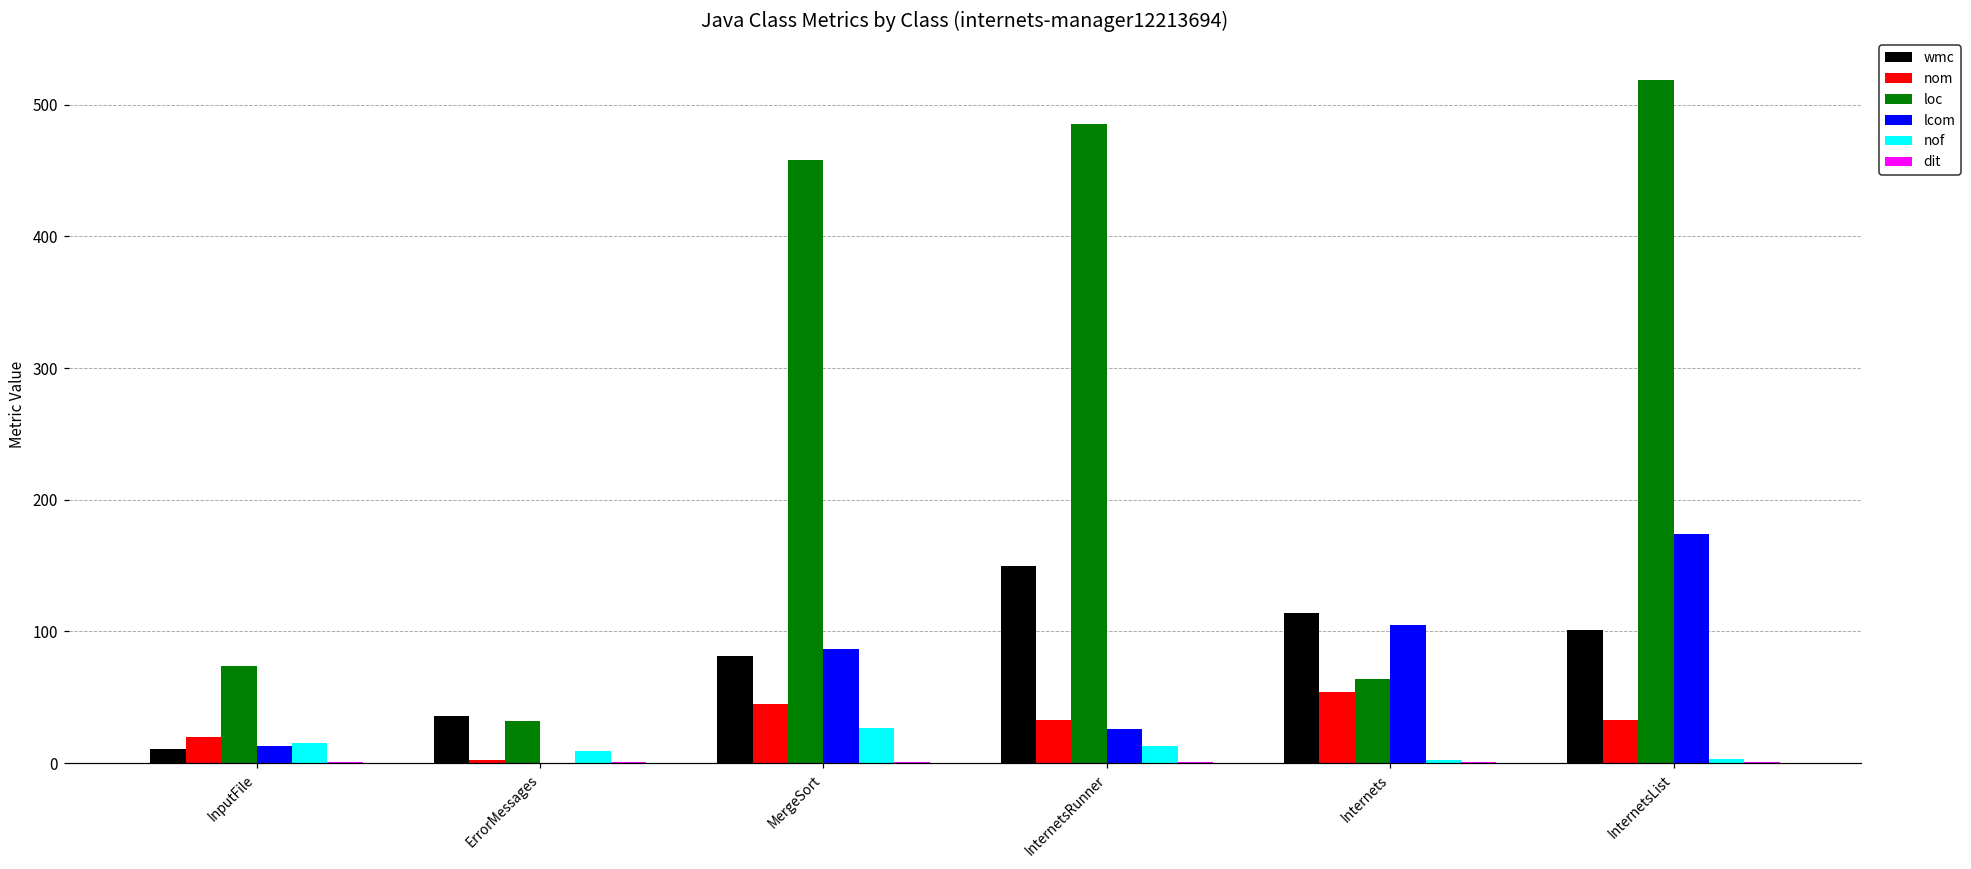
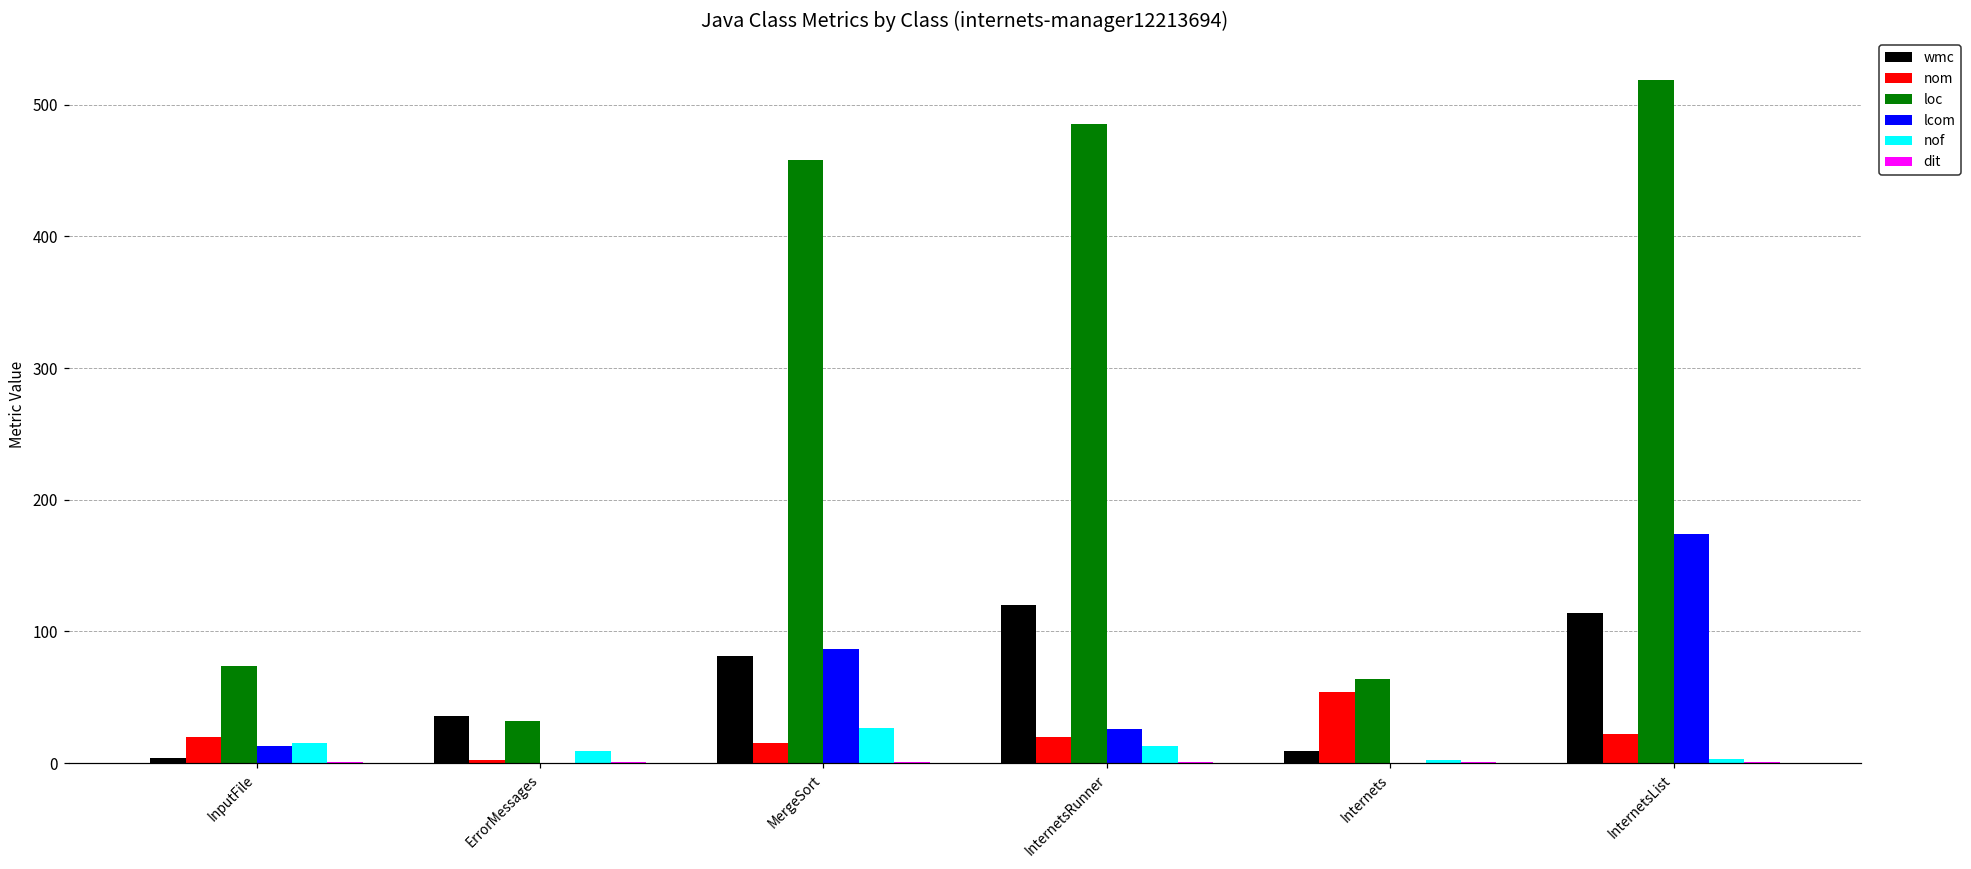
  {
    "wmc": {
-     "InputFile": 11,
+     "InputFile": 4,
      "ErrorMessages": 36,
      "MergeSort": 81,
-     "InternetsRunner": 150,
-     "Internets": 114,
-     "InternetsList": 101
+     "InternetsRunner": 120,
+     "Internets": 9,
+     "InternetsList": 114
    },
    "nom": {
      "InputFile": 20,
-     "MergeSort": 45,
-     "InternetsRunner": 33,
+     "MergeSort": 15,
+     "InternetsRunner": 20,
      "Internets": 54,
-     "InternetsList": 33
+     "InternetsList": 22
    },
    "loc": {
      "InputFile": 74,
      "ErrorMessages": 32,
      "MergeSort": 458,
      "InternetsRunner": 485,
      "Internets": 64,
      "InternetsList": 519
    },
    "lcom": {
      "InputFile": 13,
      "ErrorMessages": 0,
      "MergeSort": 87,
      "InternetsRunner": 26,
-     "Internets": 105,
+     "Internets": 0,
      "InternetsList": 174
    },
    "nof": {
      "InputFile": 15,
      "ErrorMessages": 9,
      "MergeSort": 27,
      "InternetsRunner": 13,
      "InternetsList": 3
    }
  }
